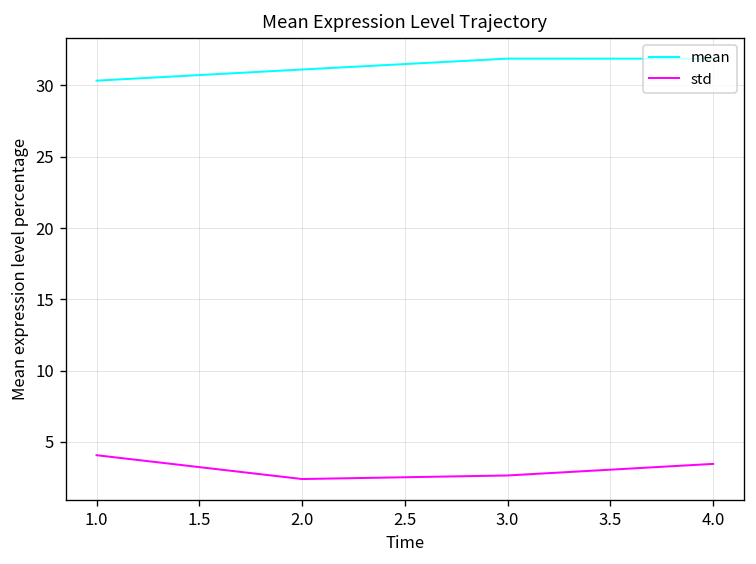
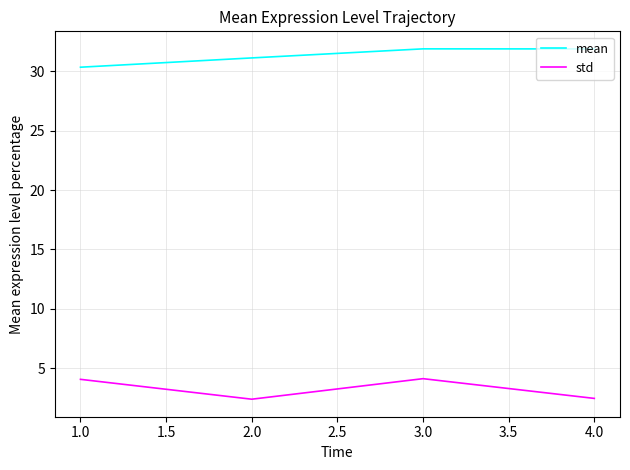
  {
    "mean": {
      "1.0": 30.3,
      "2.0": 31.1,
      "3.0": 31.9
    },
    "std": {
      "1.0": 4.1,
      "2.0": 2.4,
-     "3.0": 2.7,
-     "4.0": 3.5
+     "3.0": 4.1,
+     "4.0": 2.5
    }
  }
